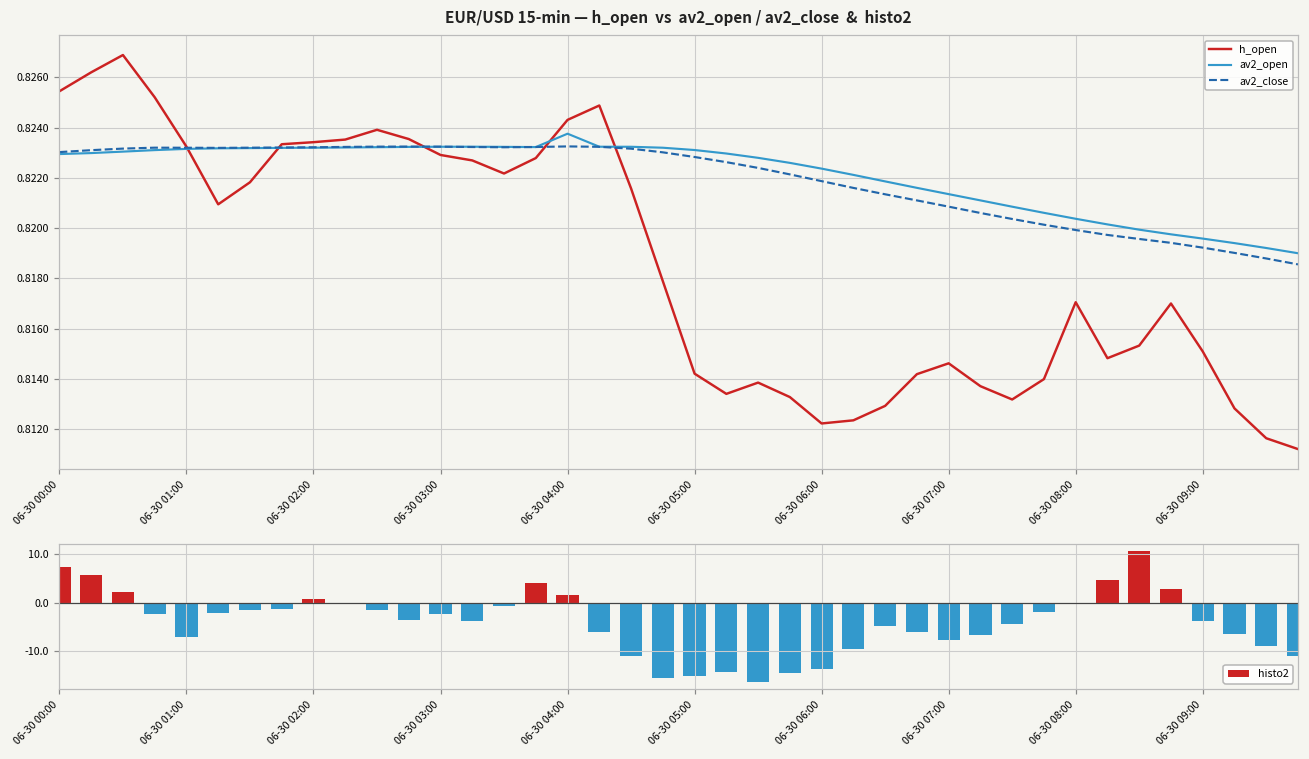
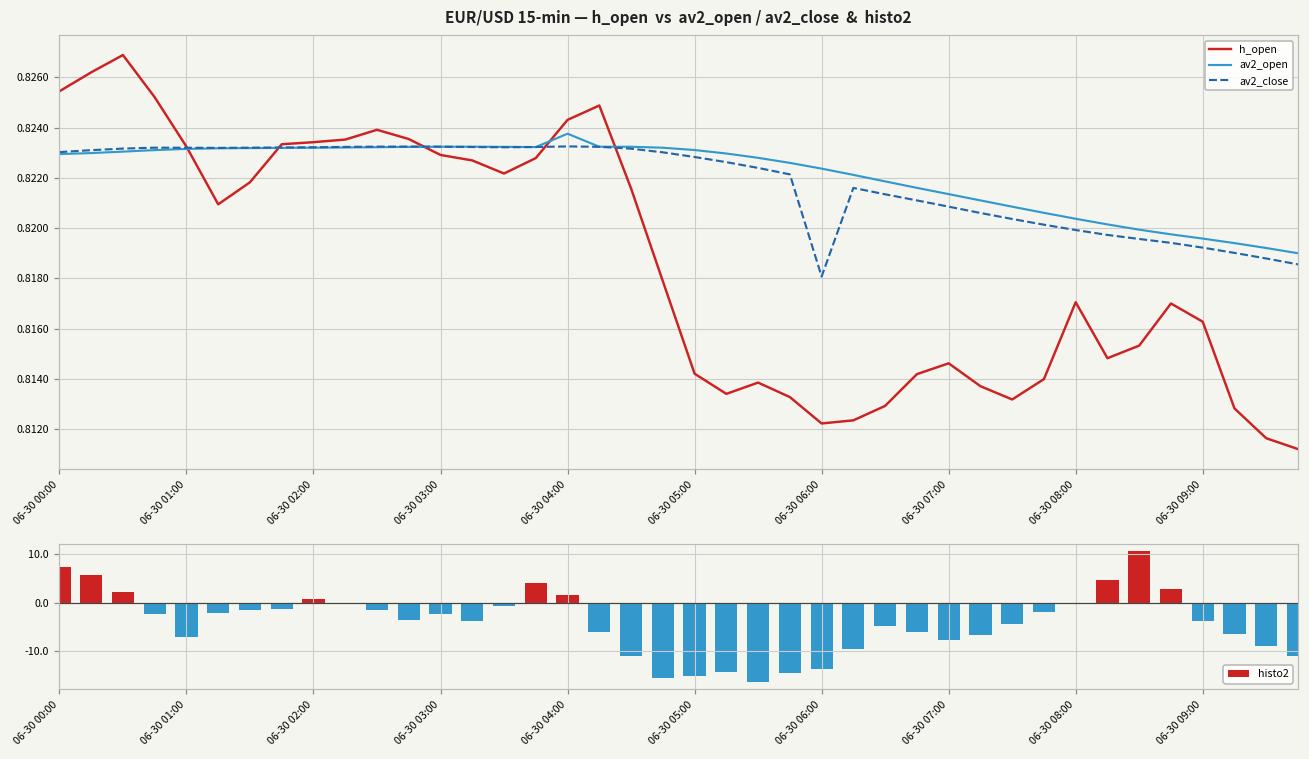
  {
    "EUR/USD 15-min — h_open vs av2_open / av2_close & histo2": {
      "h_open": {
        "06-30 00:00": 0.8254,
        "06-30 02:00": 0.8234,
        "06-30 03:00": 0.8229,
        "06-30 04:00": 0.8243,
        "06-30 05:00": 0.8142,
        "06-30 06:00": 0.8122,
        "06-30 07:00": 0.8146,
        "06-30 08:00": 0.8170,
-       "06-30 09:00": 0.8151
+       "06-30 09:00": 0.8163
      },
      "av2_open": {
        "06-30 04:00": 0.8238,
        "06-30 05:00": 0.8231,
        "06-30 06:00": 0.8224,
        "06-30 07:00": 0.8214,
        "06-30 08:00": 0.8204,
        "06-30 09:00": 0.8196
      },
      "av2_close": {
        "06-30 04:00": 0.8232,
        "06-30 05:00": 0.8228,
-       "06-30 06:00": 0.8219,
+       "06-30 06:00": 0.8181,
        "06-30 07:00": 0.8209,
        "06-30 08:00": 0.8199,
        "06-30 09:00": 0.8192
      }
    }
  }
